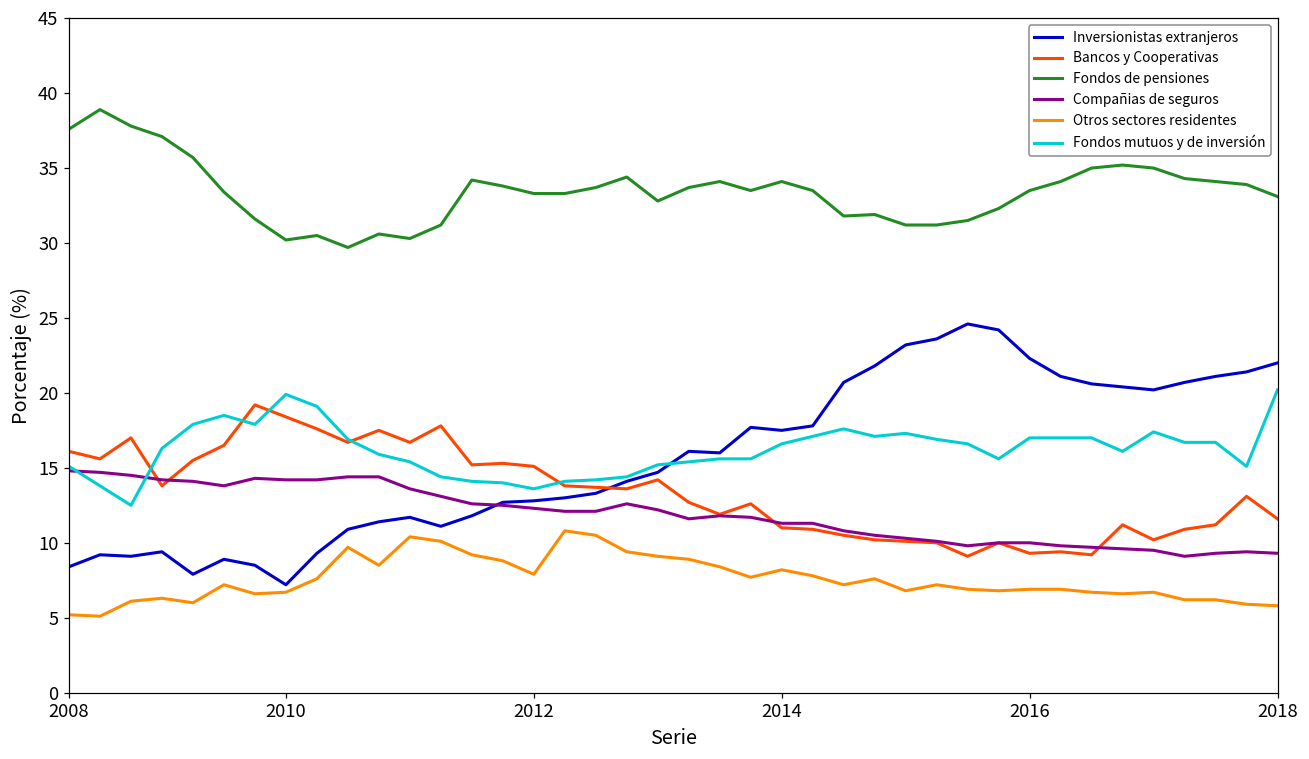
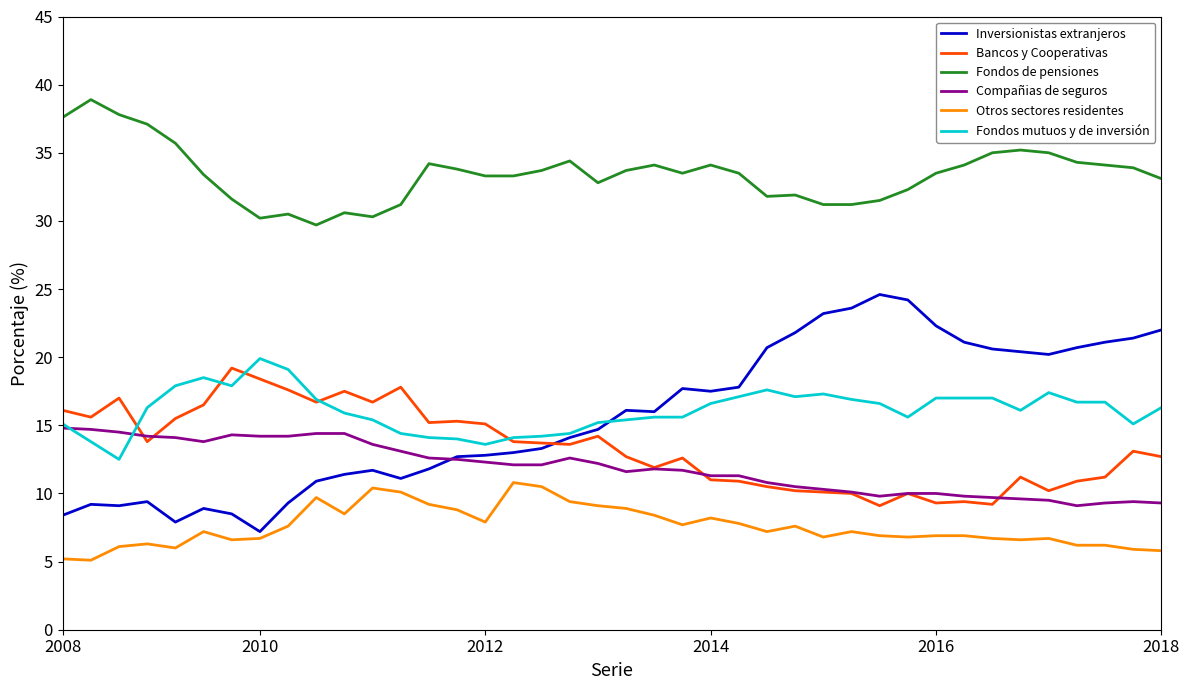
  {
    "Inversionistas extranjeros": {
      "2008": 8.4,
      "2010": 7.2,
      "2012": 12.8,
      "2014": 17.5,
      "2016": 22.3,
      "2018": 22.0
    },
    "Bancos y Cooperativas": {
      "2008": 16.1,
      "2010": 18.4,
      "2012": 15.1,
      "2014": 11.0,
      "2016": 9.3,
-     "2018": 11.6
+     "2018": 12.7
    },
    "Fondos de pensiones": {
      "2008": 37.6,
      "2010": 30.2,
      "2012": 33.3,
      "2014": 34.1,
      "2016": 33.5,
      "2018": 33.1
    },
    "Compañias de seguros": {
      "2008": 14.8,
      "2010": 14.2,
      "2012": 12.3,
      "2014": 11.3,
      "2016": 10.0,
      "2018": 9.3
    },
    "Otros sectores residentes": {
      "2008": 5.2,
      "2010": 6.7,
      "2012": 7.9,
      "2014": 8.2,
      "2016": 6.9,
      "2018": 5.8
    },
    "Fondos mutuos y de inversión": {
      "2008": 15.1,
      "2010": 19.9,
      "2012": 13.6,
      "2014": 16.6,
      "2016": 17.0,
-     "2018": 20.2
+     "2018": 16.3
    }
  }
